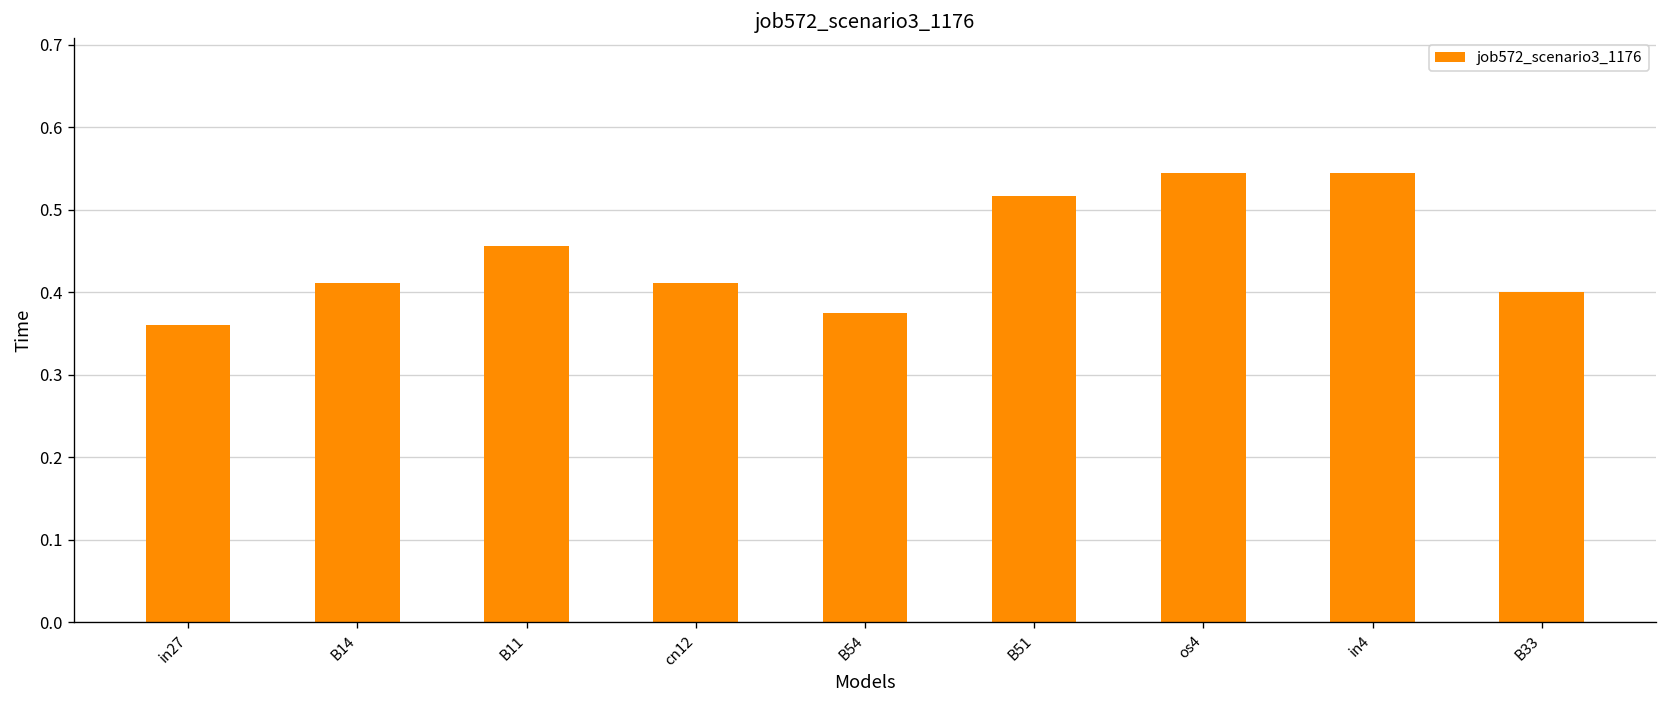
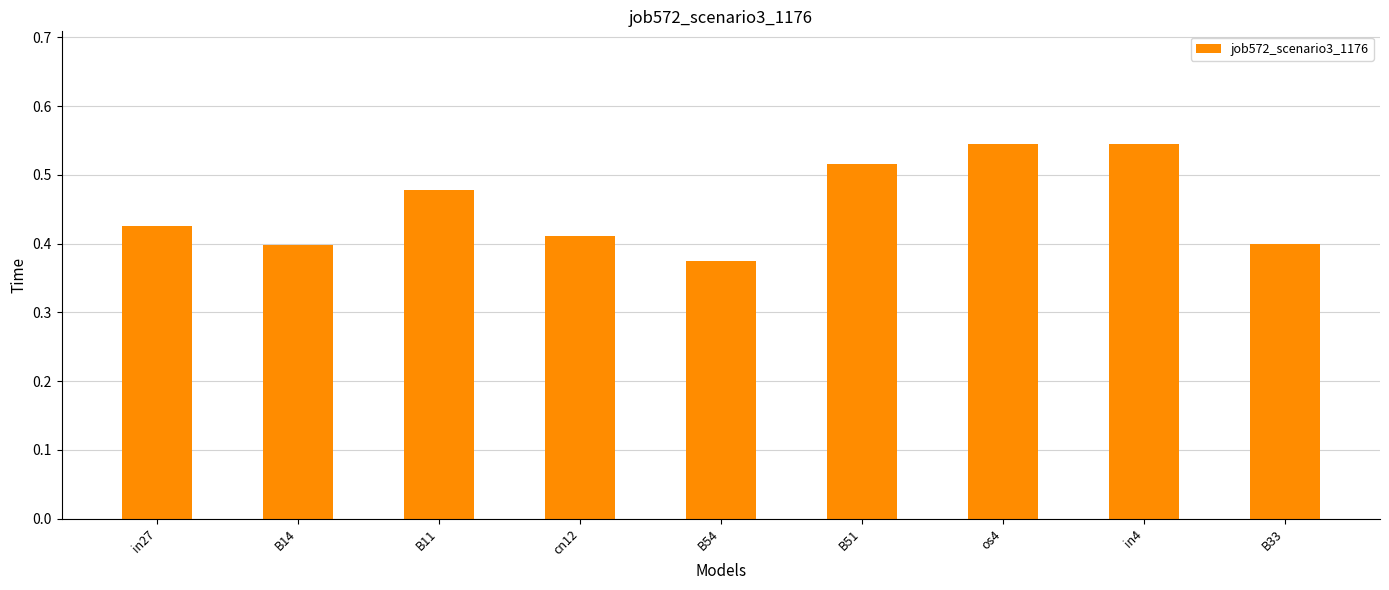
  {
-   "in27": 0.36,
-   "B14": 0.41,
-   "B11": 0.46,
+   "in27": 0.43,
+   "B14": 0.40,
+   "B11": 0.48,
    "cn12": 0.41,
    "B54": 0.38,
    "B51": 0.52,
    "os4": 0.55,
    "in4": 0.55,
    "B33": 0.40
  }
